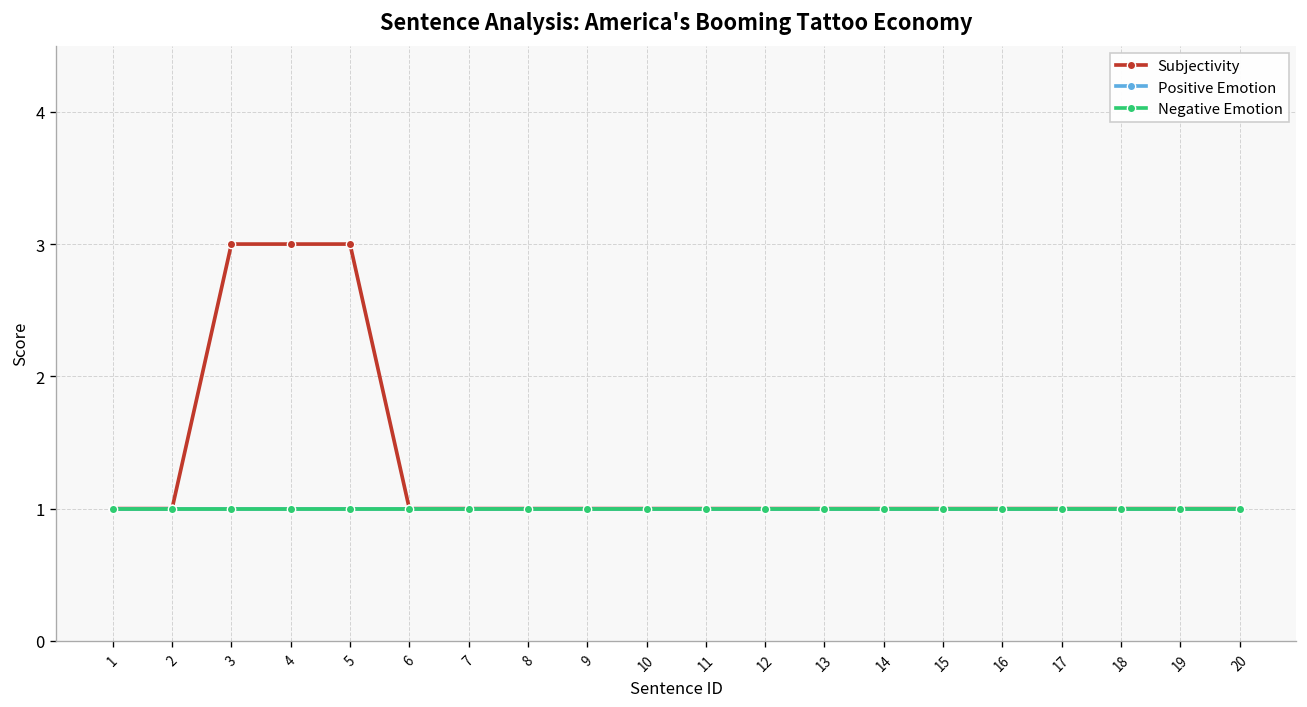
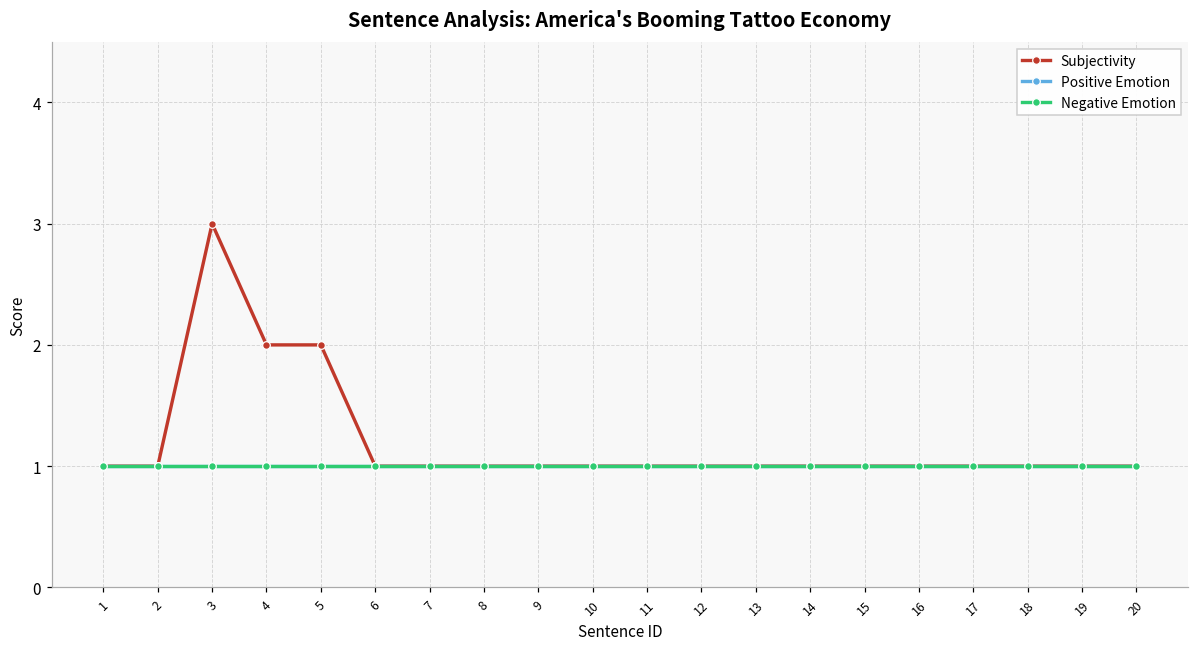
  {
    "Subjectivity": {
      "3": 3,
-     "4": 3,
-     "5": 3
+     "4": 2,
+     "5": 2
    },
    "Negative Emotion": {
      "3": 1,
      "4": 1,
      "5": 1
    }
  }
